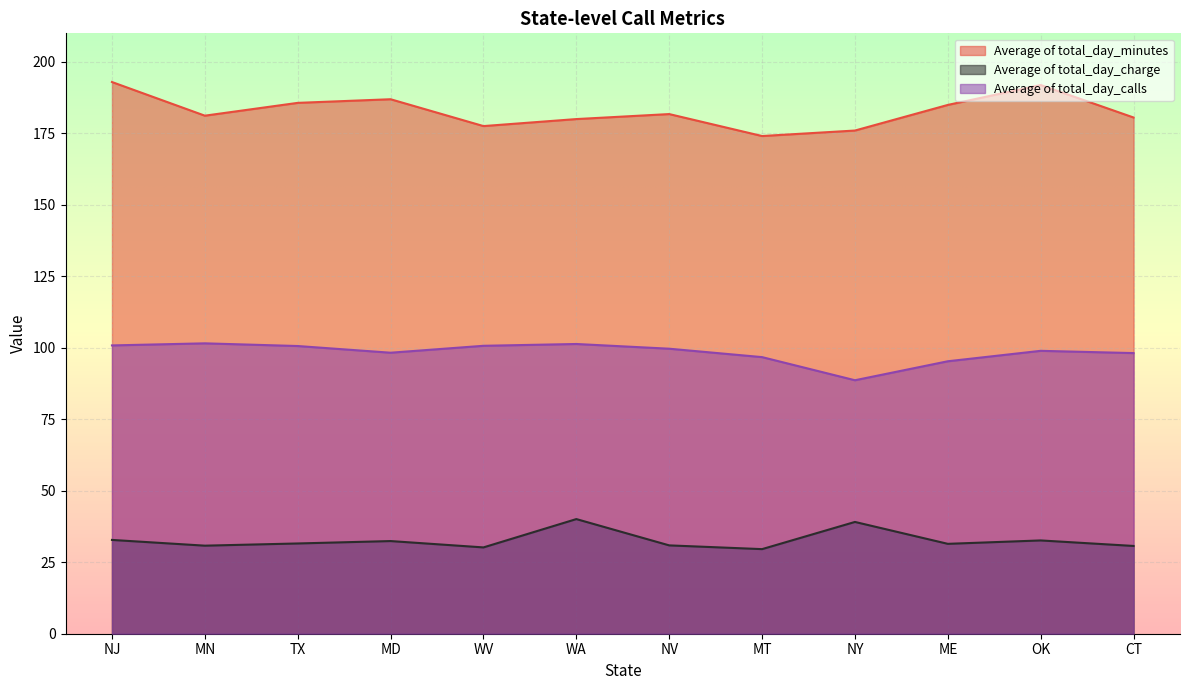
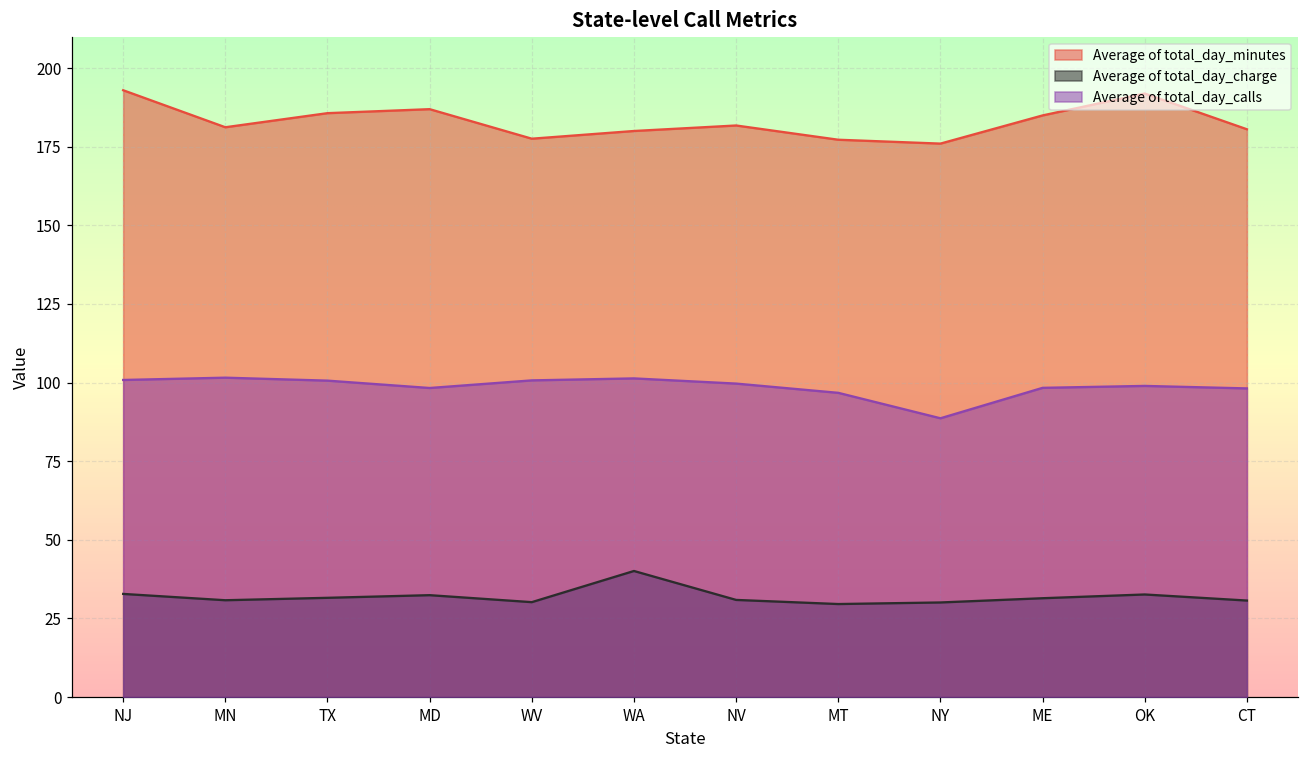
  {
    "Average of total_day_minutes": {
      "NJ": 193,
      "MN": 181,
      "TX": 186,
      "MD": 187,
      "WV": 178,
      "WA": 180,
      "NV": 182,
-     "MT": 174,
+     "MT": 177,
      "NY": 176,
      "ME": 185,
      "CT": 181
    },
    "Average of total_day_charge": {
      "NJ": 33,
      "MN": 31,
      "TX": 32,
      "MD": 32,
      "WV": 30,
      "WA": 40,
      "NV": 31,
      "MT": 30,
-     "NY": 39,
+     "NY": 30,
      "ME": 31,
      "OK": 33,
      "CT": 31
    },
    "Average of total_day_calls": {
      "NJ": 101,
      "MN": 102,
      "TX": 101,
      "MD": 98,
      "WV": 101,
      "WA": 101,
      "NV": 100,
      "MT": 97,
      "NY": 89,
-     "ME": 95,
+     "ME": 98,
      "OK": 99,
      "CT": 98
    }
  }
